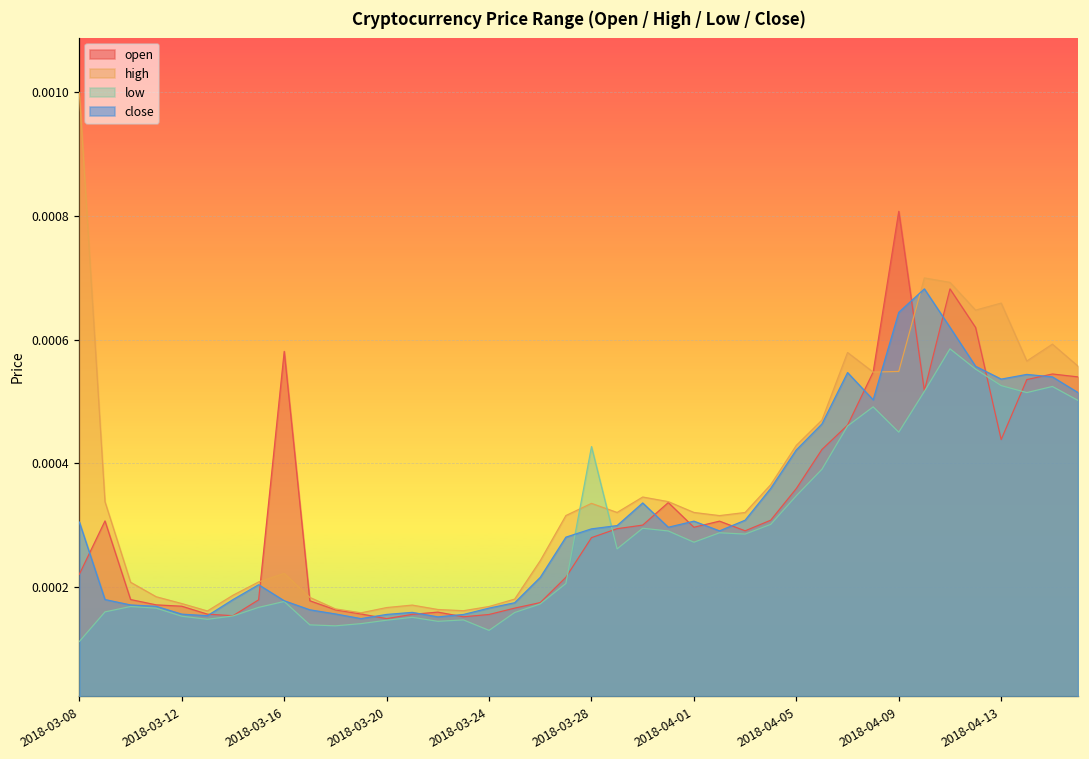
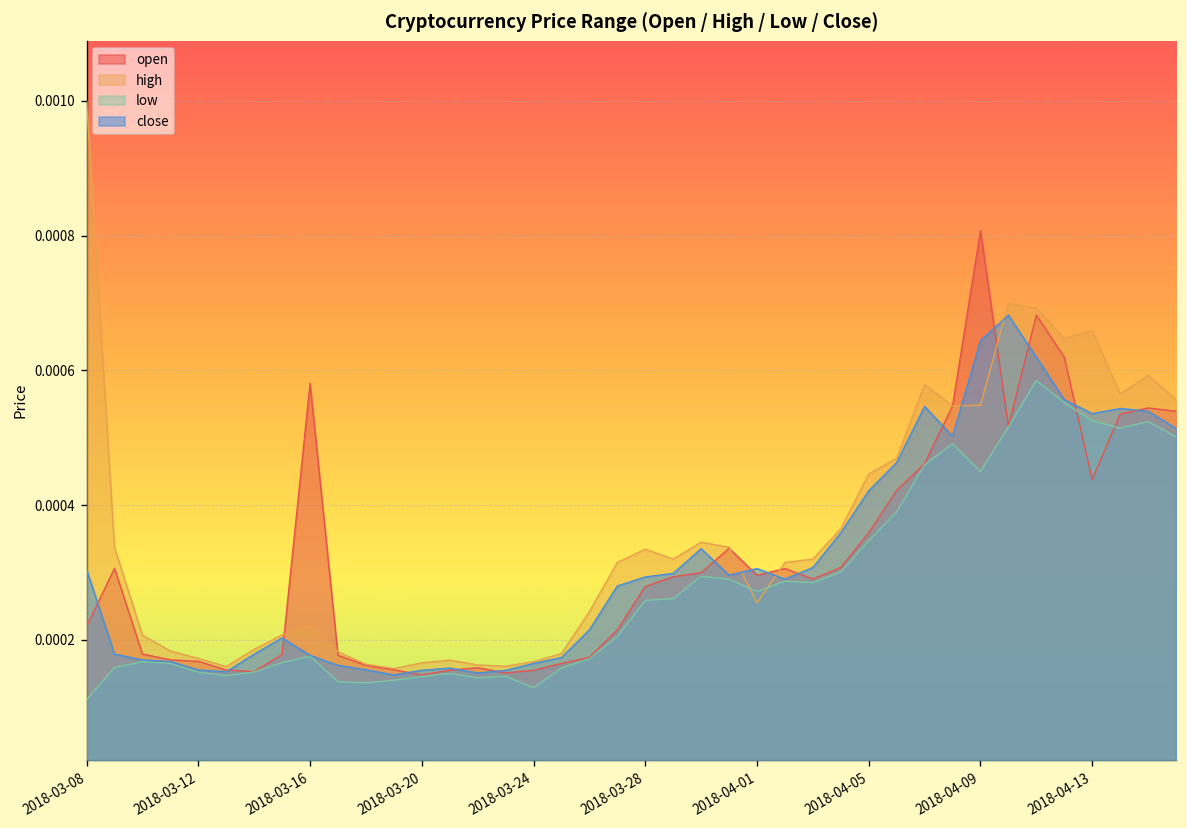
  {
    "open": {
      "2018-03-08": 0.00022,
      "2018-03-16": 0.00058,
      "2018-03-24": 0.00015,
      "2018-03-28": 0.00028,
      "2018-04-01": 0.00030,
      "2018-04-05": 0.00036,
      "2018-04-09": 0.00081,
      "2018-04-13": 0.00044
    },
    "high": {
      "2018-03-08": 0.00100,
      "2018-03-16": 0.00022,
      "2018-03-20": 0.00017,
      "2018-03-28": 0.00033,
-     "2018-04-01": 0.00032,
-     "2018-04-05": 0.00043,
+     "2018-04-01": 0.00025,
+     "2018-04-05": 0.00045,
      "2018-04-09": 0.00055,
      "2018-04-13": 0.00066
    },
    "low": {
      "2018-03-08": 0.00011,
      "2018-03-24": 0.00013,
-     "2018-03-28": 0.00043,
+     "2018-03-28": 0.00026,
      "2018-04-01": 0.00027,
      "2018-04-05": 0.00035,
      "2018-04-09": 0.00045,
      "2018-04-13": 0.00053
    },
    "close": {
      "2018-03-08": 0.00030,
      "2018-03-20": 0.00015,
      "2018-03-28": 0.00029,
      "2018-04-01": 0.00031,
      "2018-04-05": 0.00042,
      "2018-04-09": 0.00064,
      "2018-04-13": 0.00054
    }
  }
